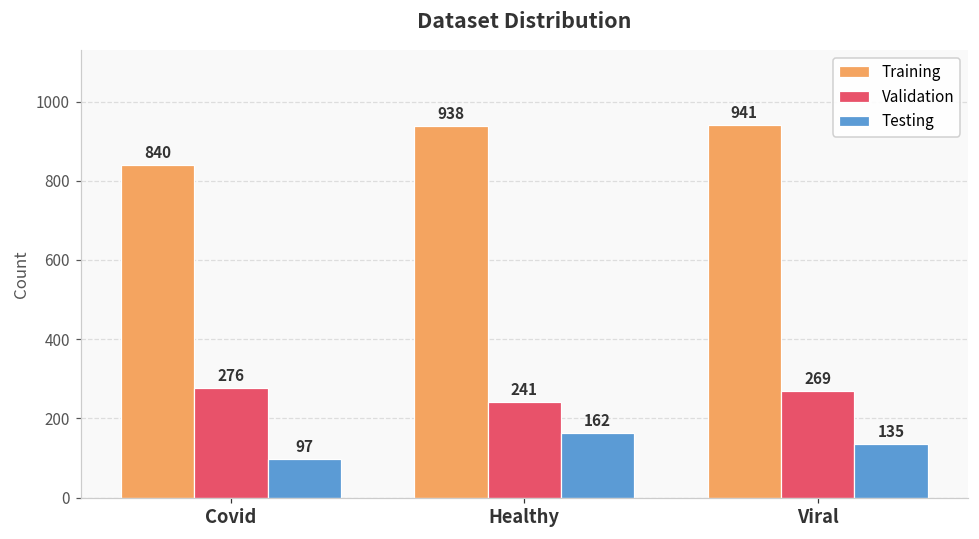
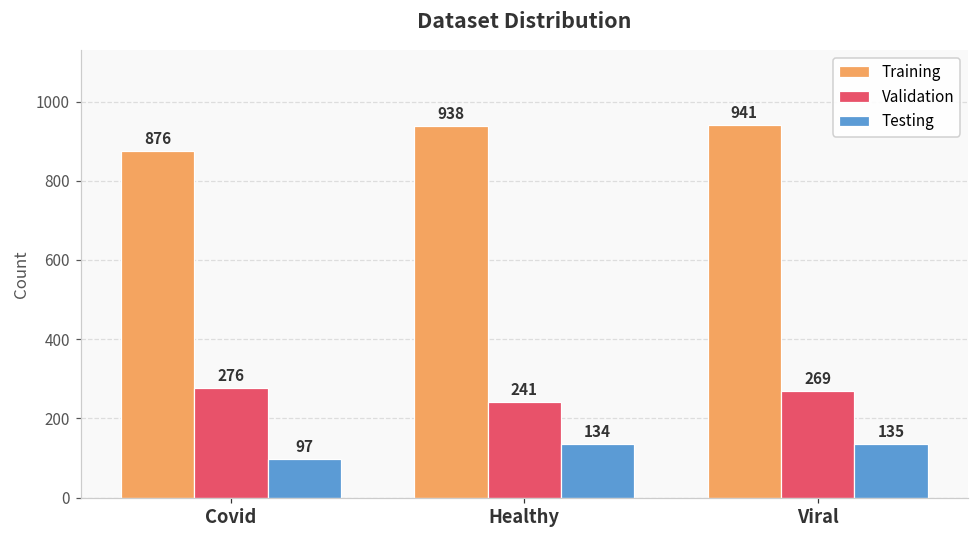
  {
    "Training": {
-     "Covid": 840,
+     "Covid": 876,
      "Healthy": 938,
      "Viral": 941
    },
    "Validation": {
      "Covid": 276,
      "Healthy": 241,
      "Viral": 269
    },
    "Testing": {
      "Covid": 97,
-     "Healthy": 162,
+     "Healthy": 134,
      "Viral": 135
    }
  }
